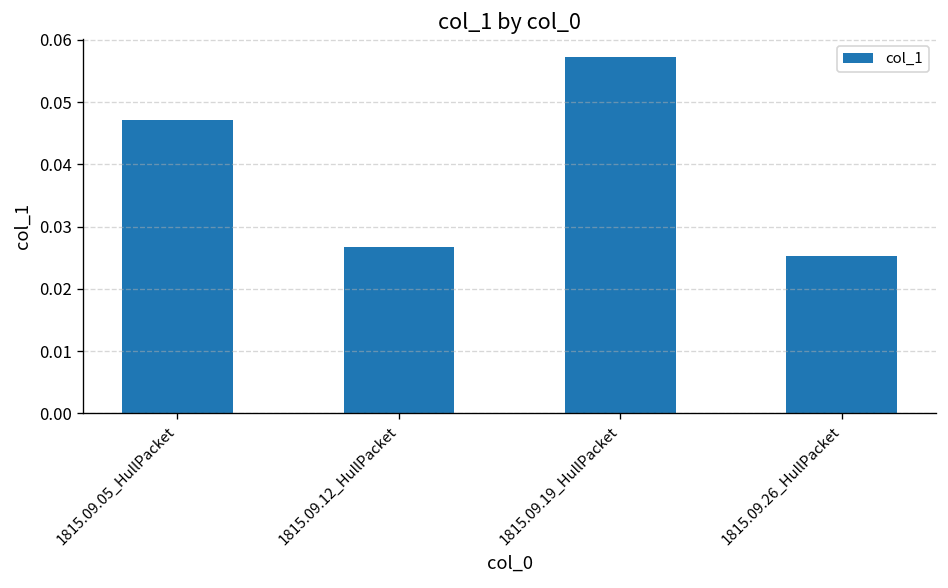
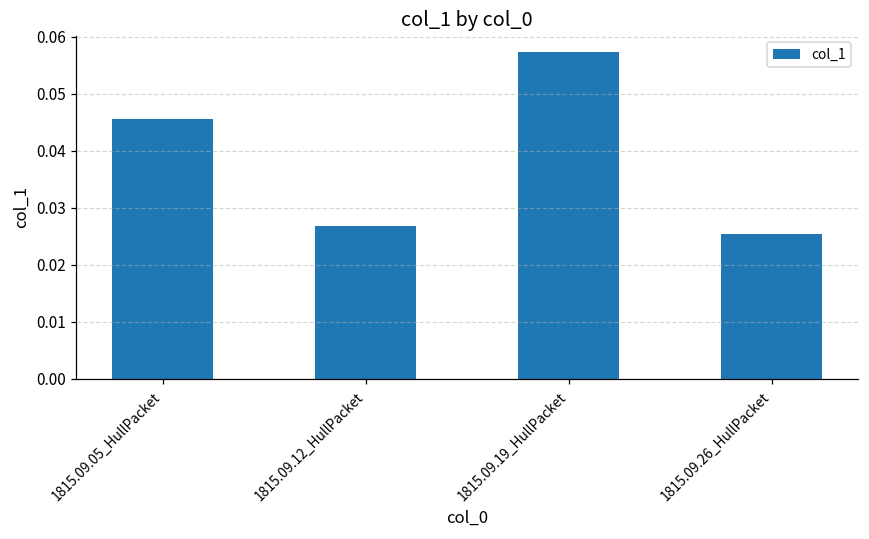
  {
-   "1815.09.05_HullPacket": 0.047,
+   "1815.09.05_HullPacket": 0.045,
    "1815.09.12_HullPacket": 0.027,
    "1815.09.19_HullPacket": 0.057,
    "1815.09.26_HullPacket": 0.025
  }
